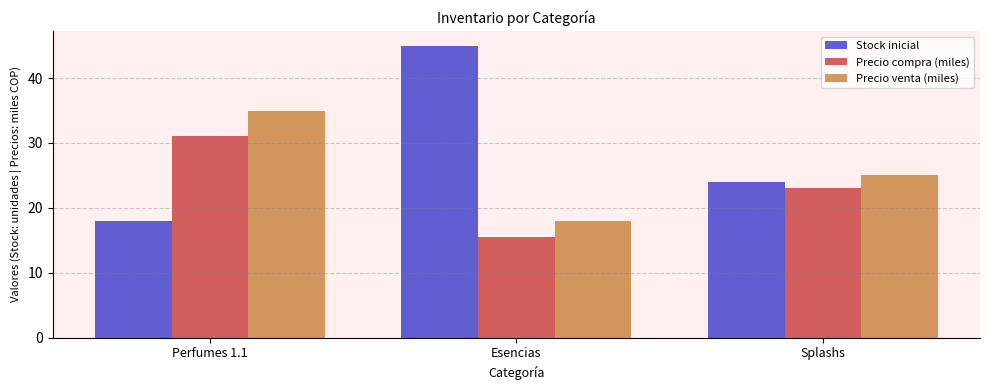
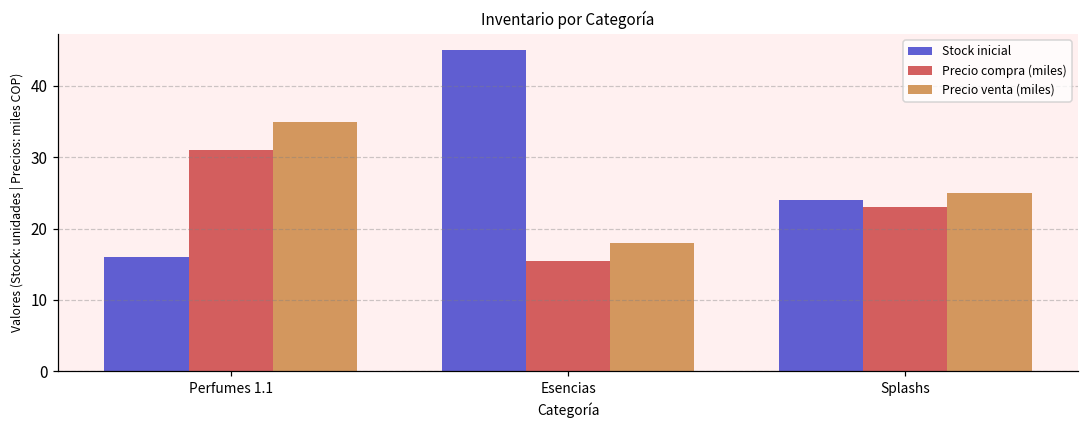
  {
    "Stock inicial": {
-     "Perfumes 1.1": 18,
+     "Perfumes 1.1": 16,
      "Esencias": 45,
      "Splashs": 24
    },
    "Precio compra (miles)": {
      "Perfumes 1.1": 31,
      "Esencias": 16,
      "Splashs": 23
    },
    "Precio venta (miles)": {
      "Perfumes 1.1": 35,
      "Esencias": 18,
      "Splashs": 25
    }
  }
